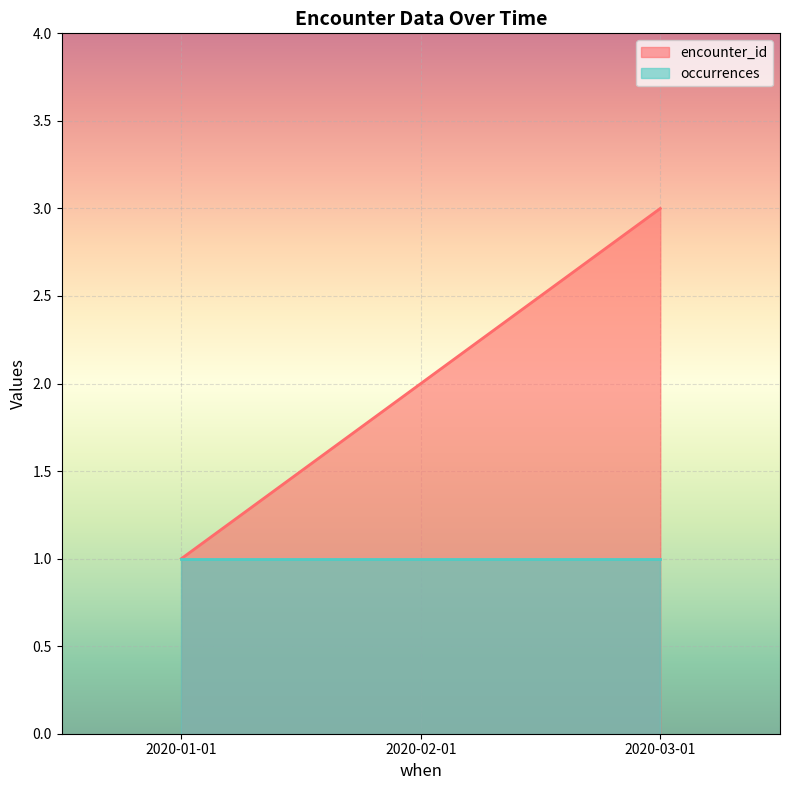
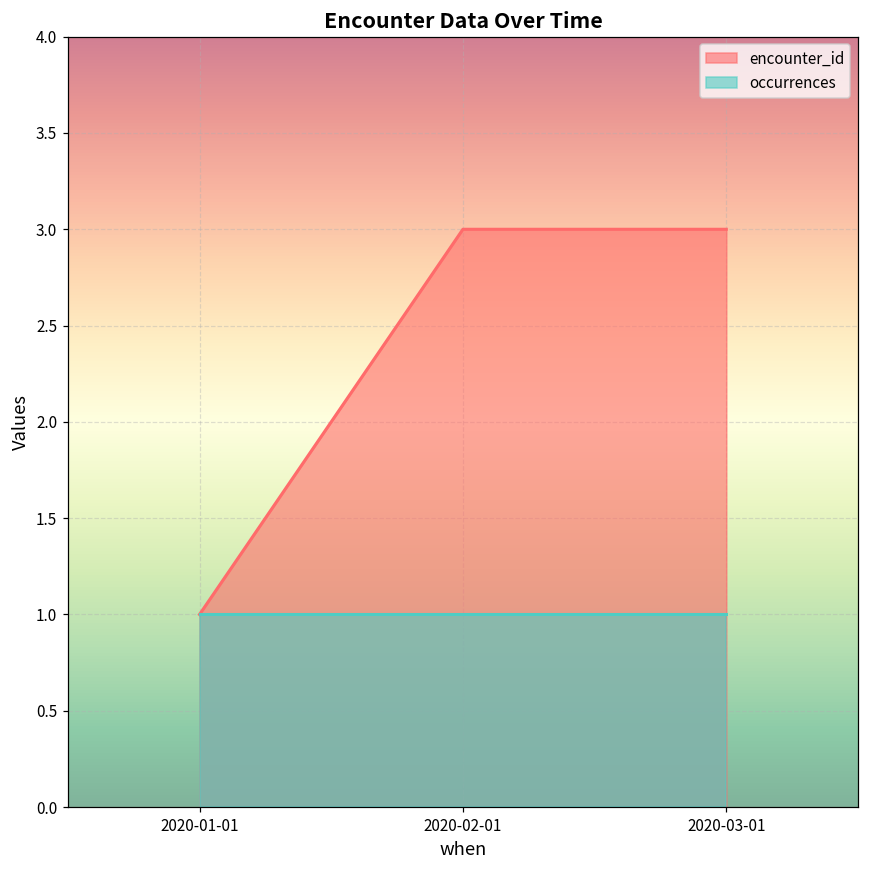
  {
    "encounter_id": {
-     "2020-02-01": 2,
+     "2020-02-01": 3,
      "2020-03-01": 3
    },
    "occurrences": {
      "2020-02-01": 1,
      "2020-03-01": 1
    }
  }
